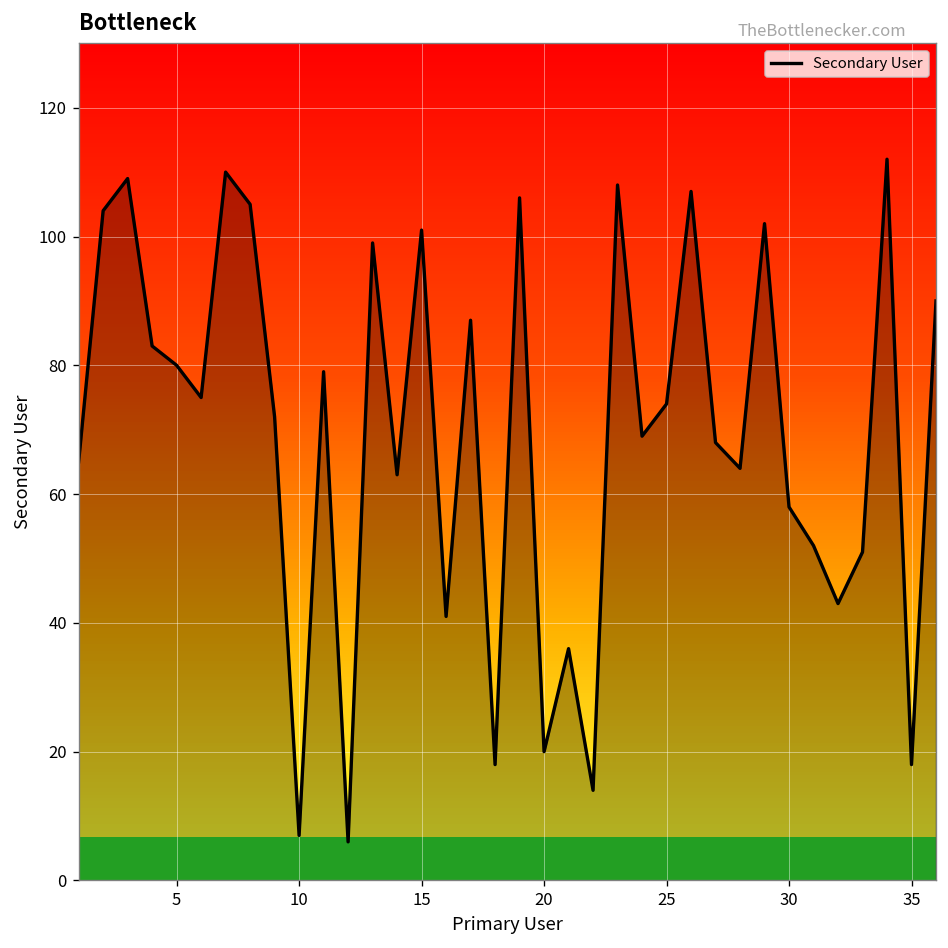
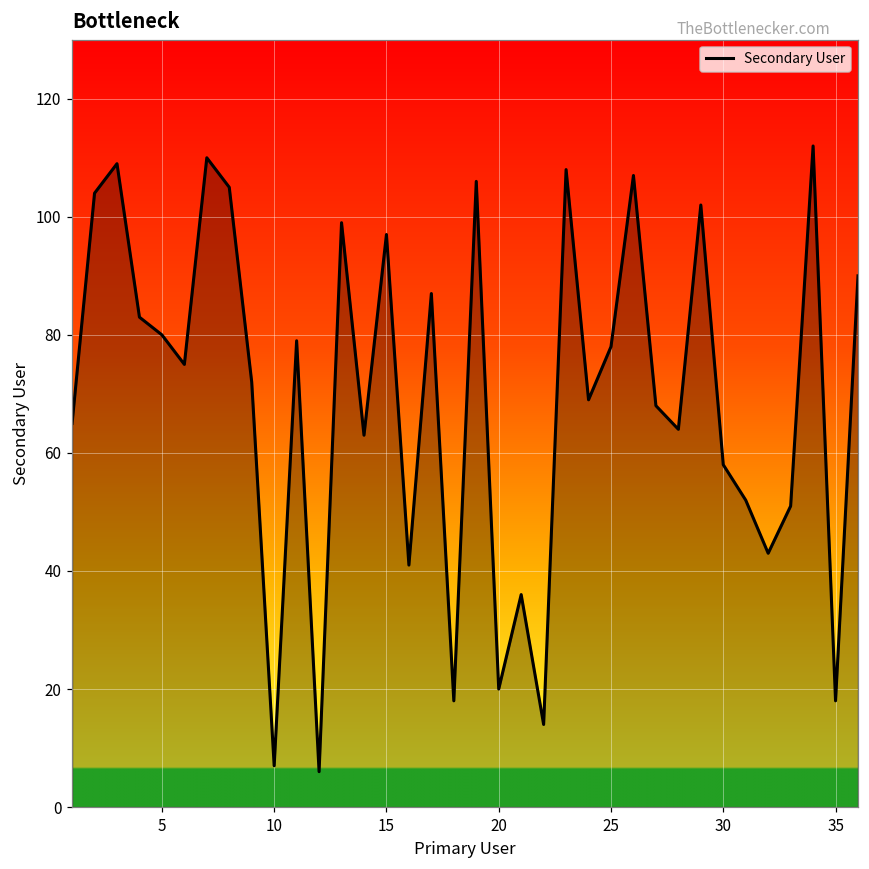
  {
    "5": 80,
    "10": 7,
-   "15": 101,
+   "15": 97,
    "20": 20,
-   "25": 74,
+   "25": 78,
    "30": 58,
    "35": 18
  }
